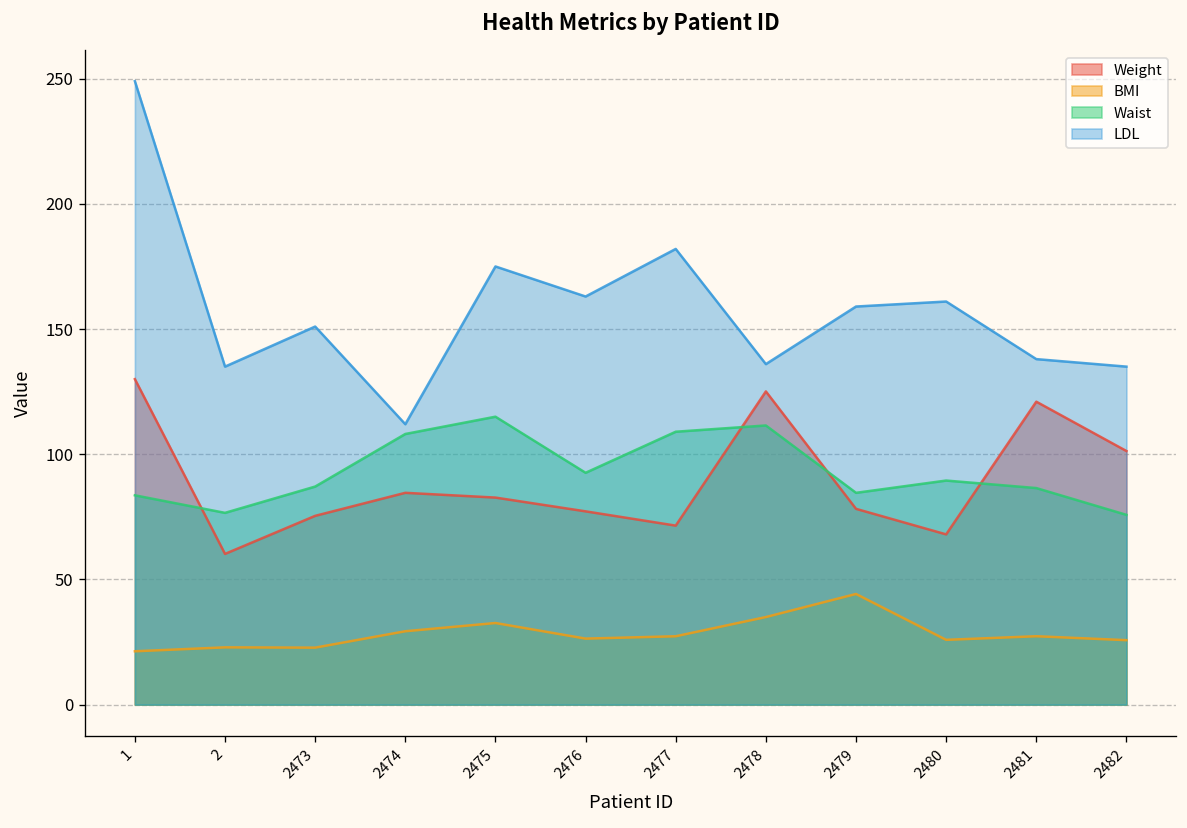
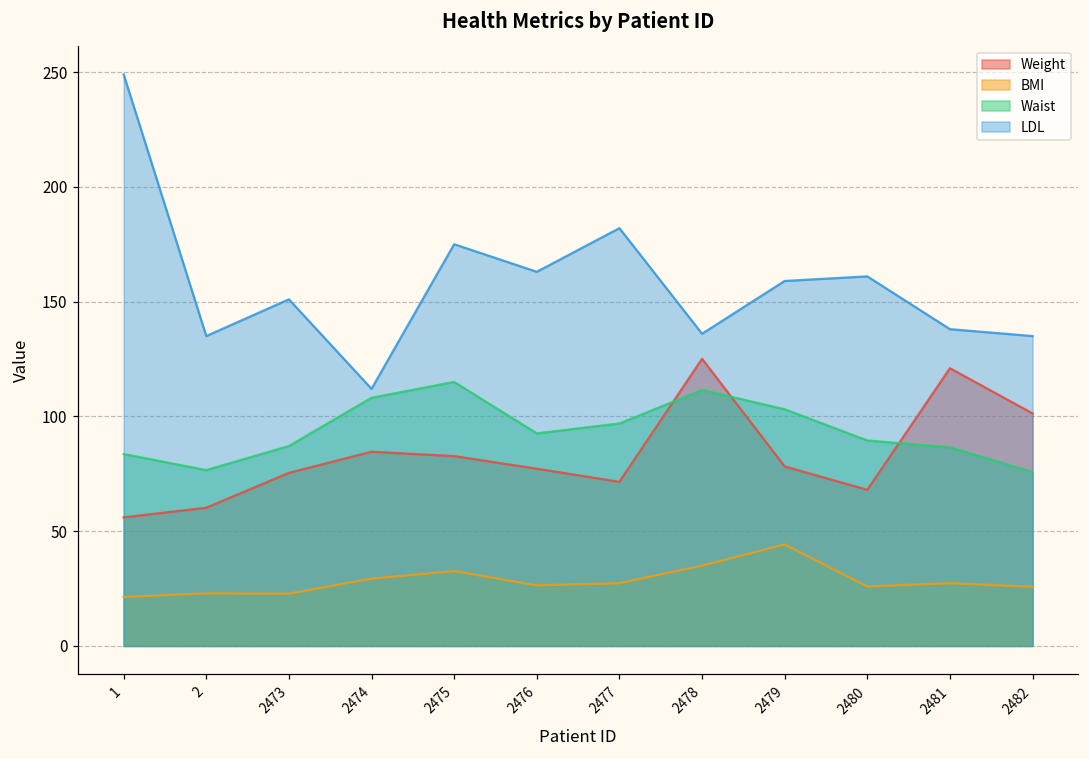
  {
    "Weight": {
-     "1": 130,
+     "1": 56,
      "2": 60,
      "2473": 75,
      "2474": 85,
      "2475": 83,
      "2476": 77,
      "2477": 72,
      "2478": 125,
      "2479": 78,
      "2480": 68,
      "2481": 121,
      "2482": 101
    },
    "BMI": {
      "1": 21,
      "2": 23,
      "2473": 23,
      "2474": 29,
      "2475": 33,
      "2476": 26,
      "2477": 27,
      "2478": 35,
      "2479": 44,
      "2480": 26,
      "2481": 27,
      "2482": 26
    },
    "Waist": {
      "1": 84,
      "2": 77,
      "2473": 87,
      "2474": 108,
      "2475": 115,
      "2476": 93,
-     "2477": 109,
+     "2477": 97,
      "2478": 112,
-     "2479": 85,
+     "2479": 103,
      "2480": 90,
      "2481": 87,
      "2482": 76
    },
    "LDL": {
      "1": 249,
      "2": 135,
      "2473": 151,
      "2474": 112,
      "2475": 175,
      "2476": 163,
      "2477": 182,
      "2478": 136,
      "2479": 159,
      "2480": 161,
      "2481": 138,
      "2482": 135
    }
  }
